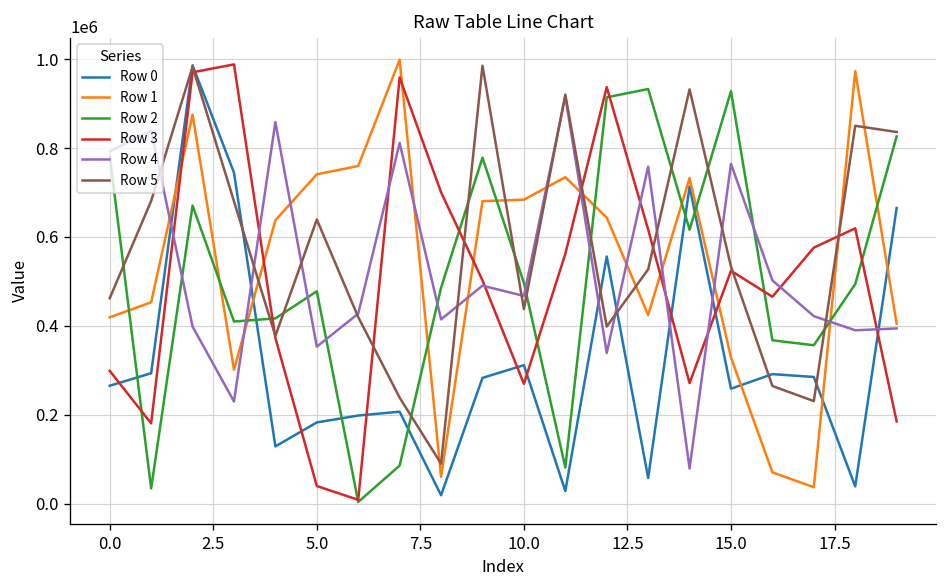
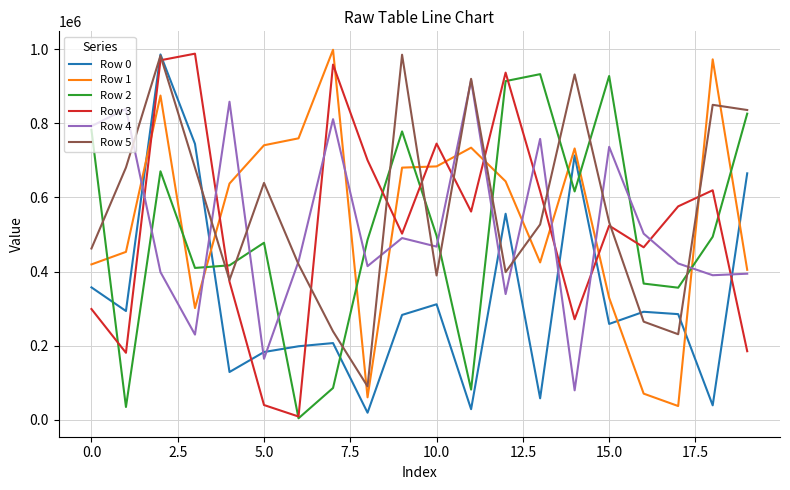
  {
    "Row 0": {
-     "0.0": 270000,
+     "0.0": 360000,
      "5.0": 180000,
      "10.0": 310000,
      "15.0": 260000
    },
    "Row 1": {
      "0.0": 420000,
      "5.0": 740000,
      "10.0": 680000,
      "15.0": 330000
    },
    "Row 2": {
      "5.0": 480000,
      "10.0": 500000,
      "15.0": 930000
    },
    "Row 3": {
      "0.0": 300000,
      "5.0": 40000,
-     "10.0": 270000,
+     "10.0": 750000,
      "15.0": 520000
    },
    "Row 4": {
-     "5.0": 350000,
+     "5.0": 160000,
      "10.0": 470000,
-     "15.0": 760000
+     "15.0": 740000
    },
    "Row 5": {
      "0.0": 460000,
      "5.0": 640000,
-     "10.0": 440000,
+     "10.0": 390000,
      "15.0": 530000
    }
  }
